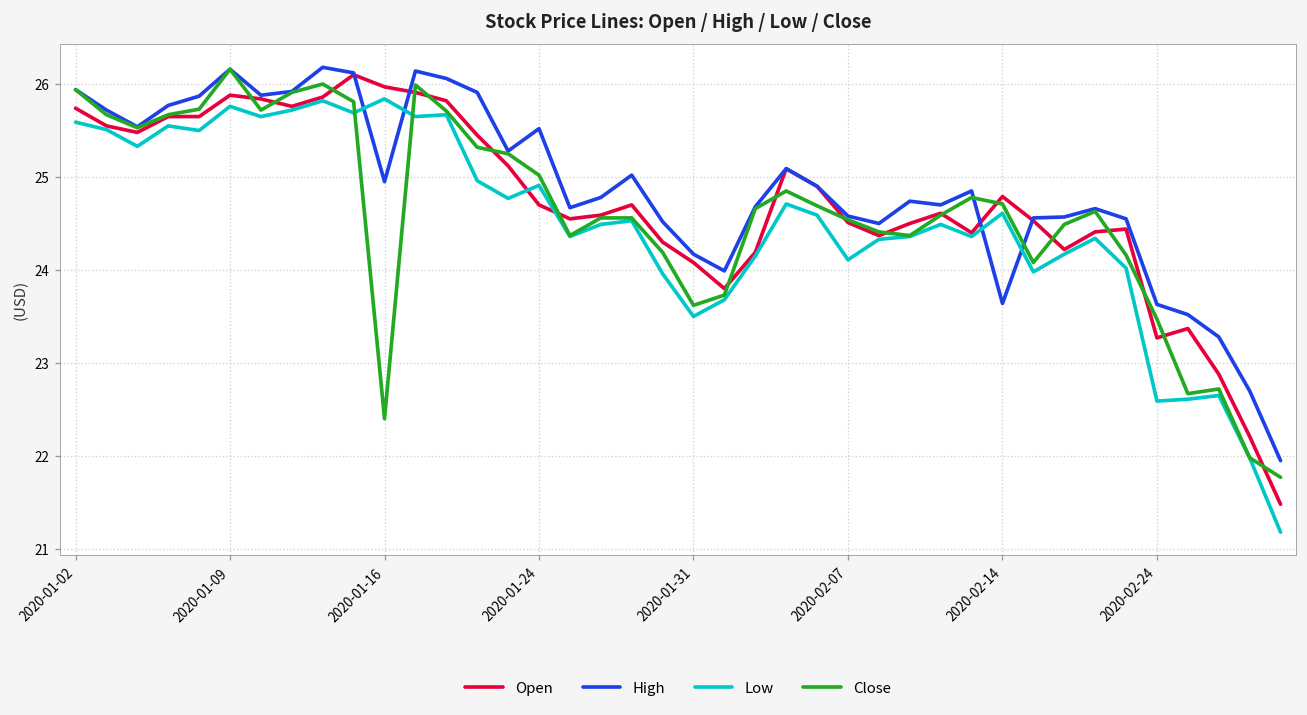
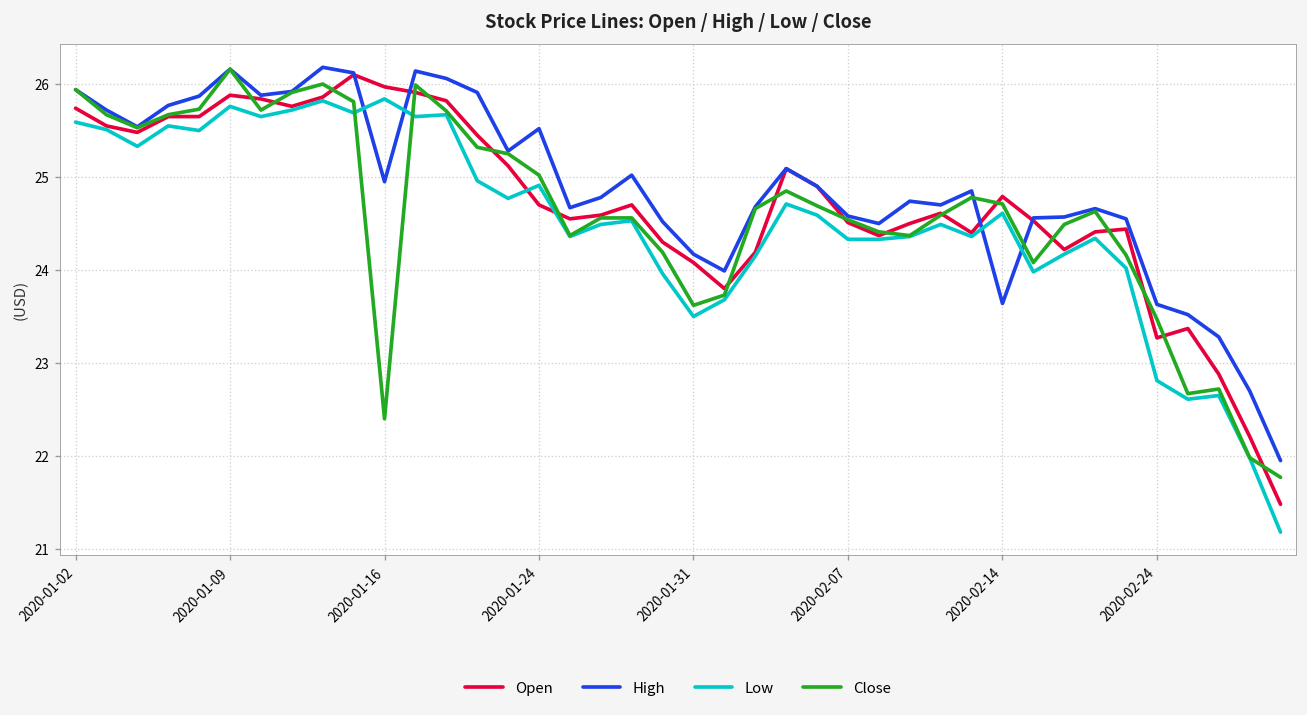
  {
    "Open": {
      "2020-01-02": 25.7,
      "2020-01-09": 25.9,
      "2020-01-16": 26.0,
      "2020-01-24": 24.7,
      "2020-01-31": 24.1,
      "2020-02-14": 24.8,
      "2020-02-24": 23.3
    },
    "High": {
      "2020-01-16": 25.0,
      "2020-01-24": 25.5,
      "2020-01-31": 24.2,
      "2020-02-07": 24.6,
      "2020-02-14": 23.6,
      "2020-02-24": 23.6
    },
    "Low": {
      "2020-01-02": 25.6,
      "2020-01-09": 25.8,
      "2020-01-16": 25.8,
      "2020-01-24": 24.9,
      "2020-01-31": 23.5,
-     "2020-02-07": 24.1,
+     "2020-02-07": 24.3,
      "2020-02-14": 24.6,
-     "2020-02-24": 22.6
+     "2020-02-24": 22.8
    },
    "Close": {
      "2020-01-16": 22.4,
      "2020-01-24": 25.0,
      "2020-01-31": 23.6,
      "2020-02-14": 24.7,
      "2020-02-24": 23.5
    }
  }
